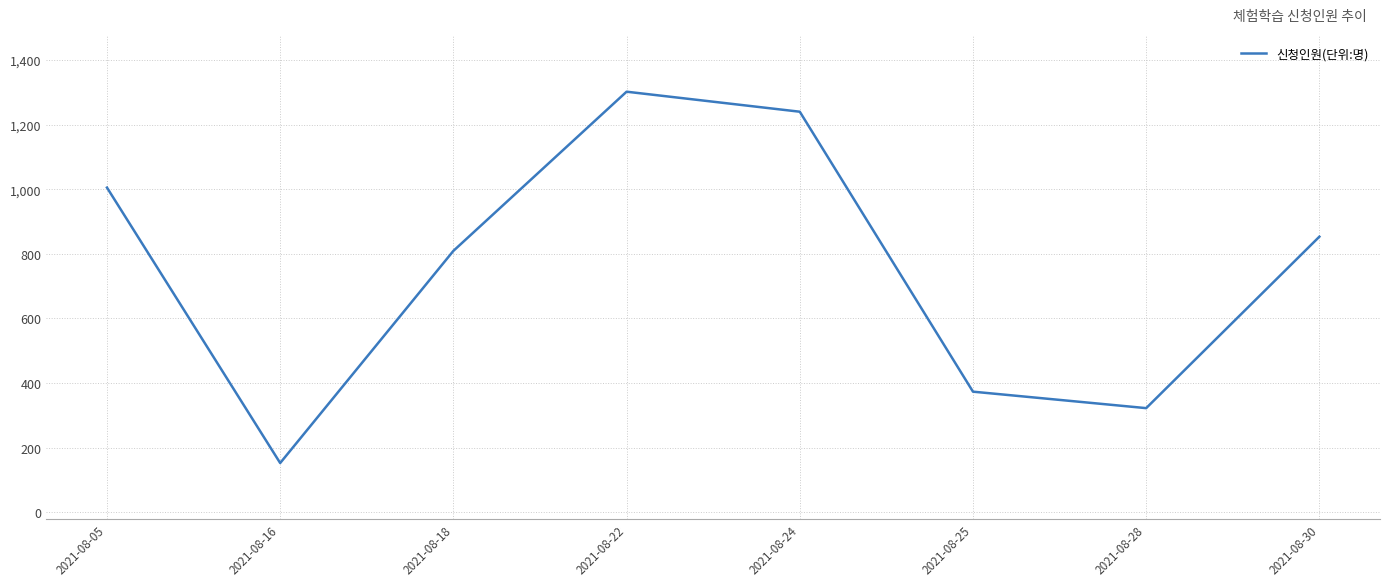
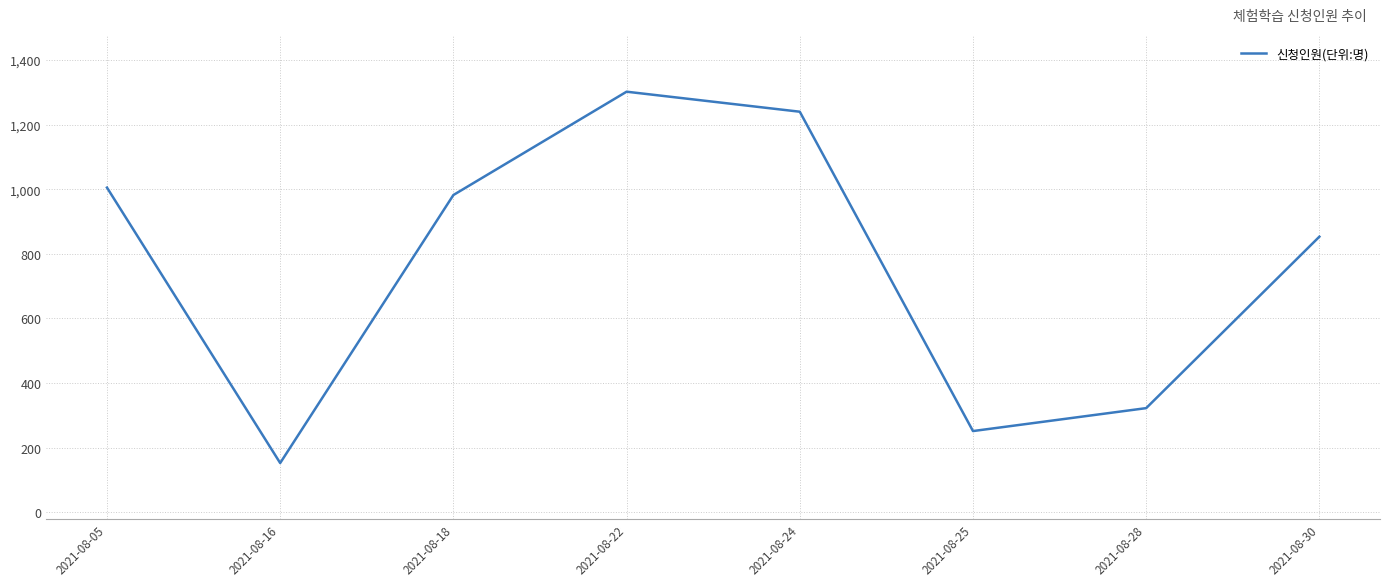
  {
    "2021-08-05": "1,010",
    "2021-08-16": "150",
-   "2021-08-18": "810",
+   "2021-08-18": "980",
    "2021-08-22": "1,300",
    "2021-08-24": "1,240",
-   "2021-08-25": "370",
+   "2021-08-25": "250",
    "2021-08-28": "320",
    "2021-08-30": "850"
  }
